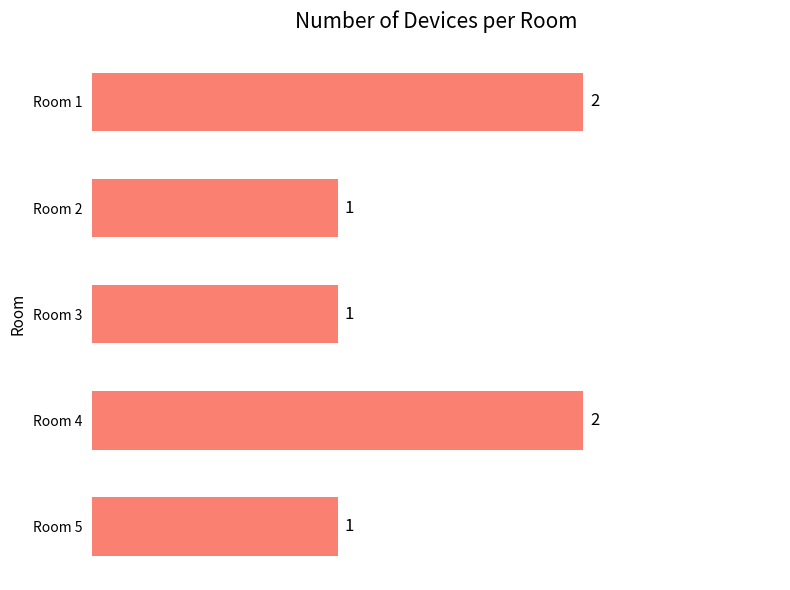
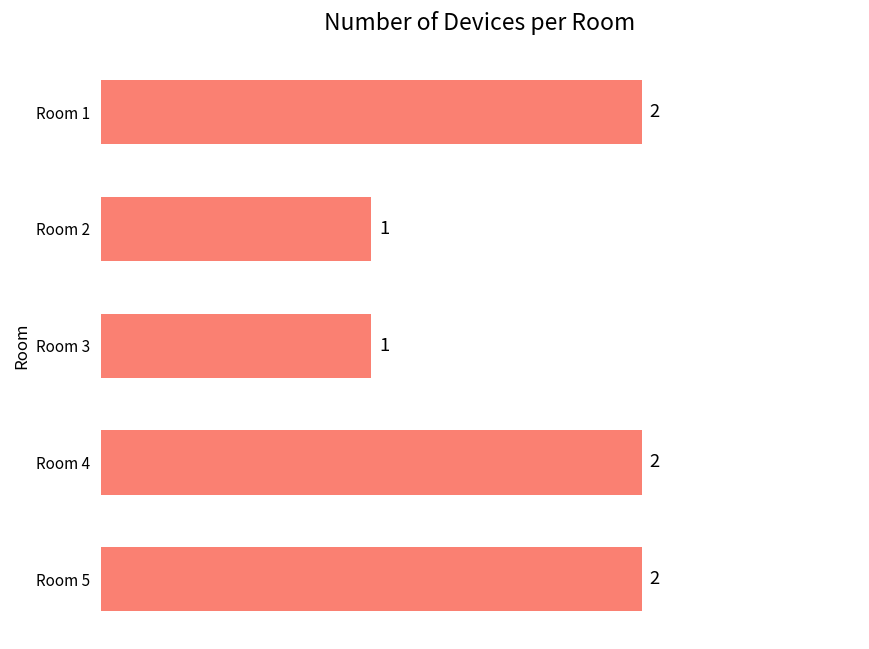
  {
    "Room 1": 2,
    "Room 2": 1,
    "Room 3": 1,
    "Room 4": 2,
-   "Room 5": 1
+   "Room 5": 2
  }
